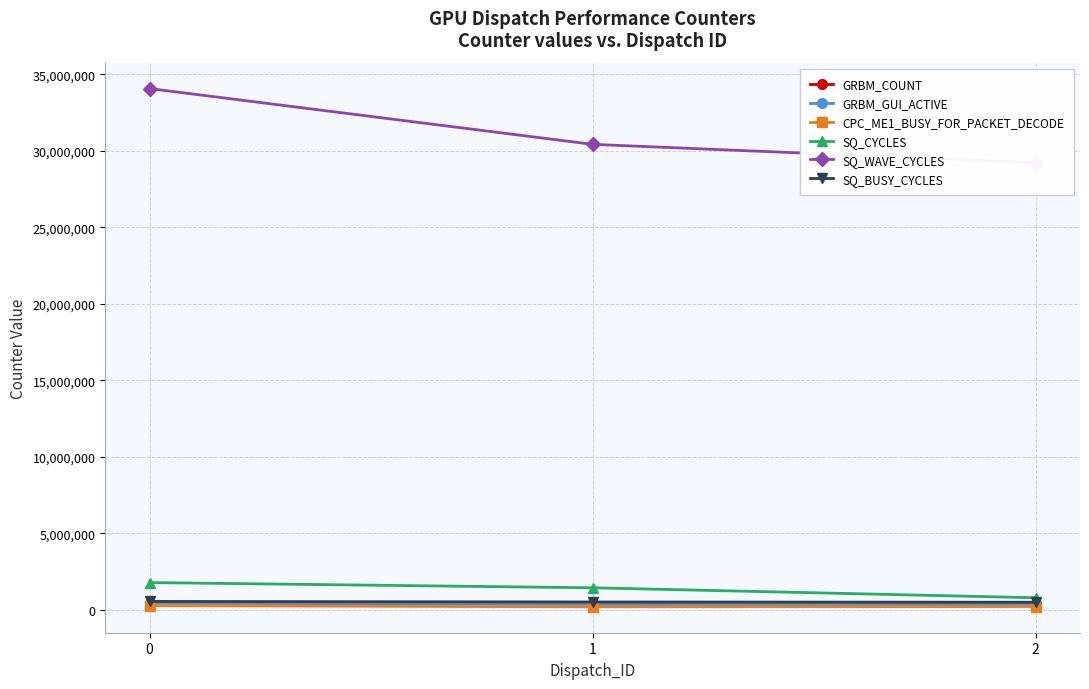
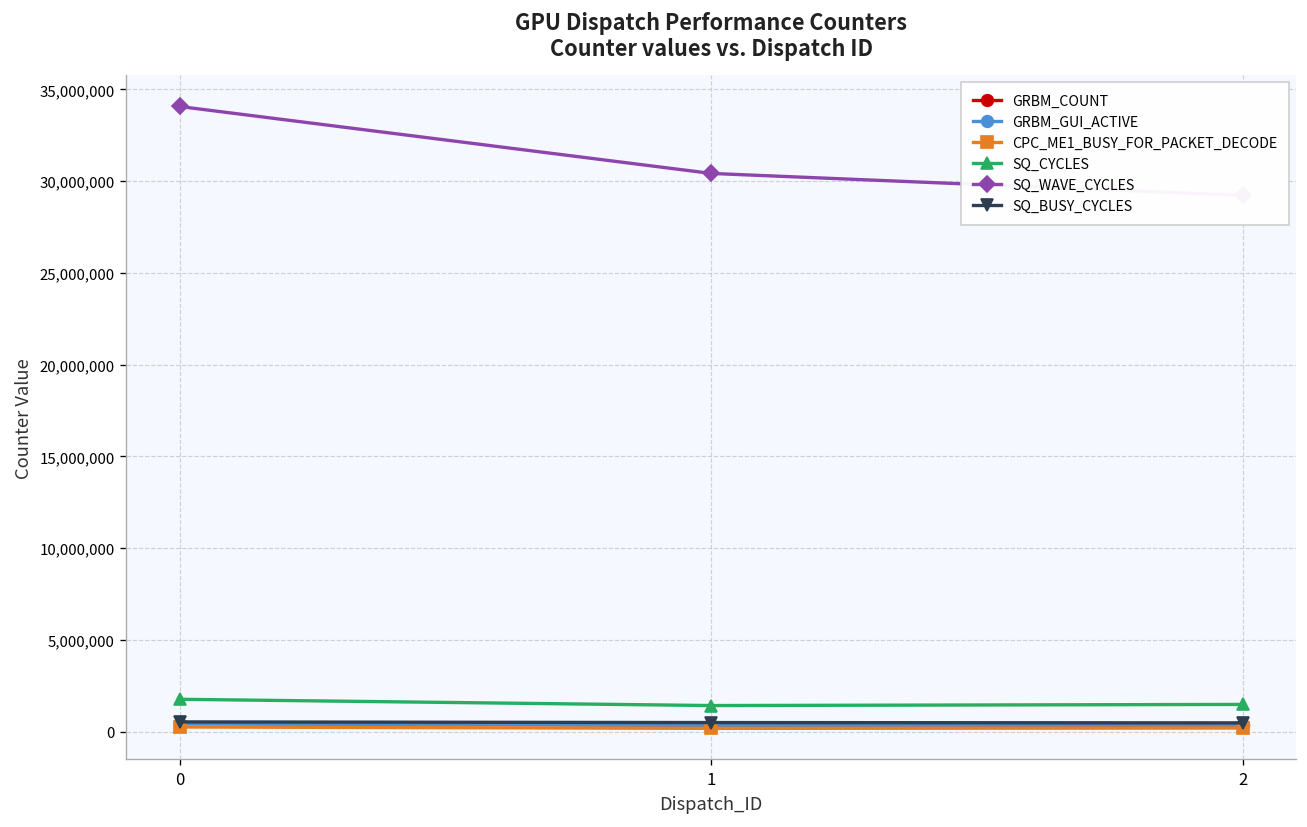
  {
    "CPC_ME1_BUSY_FOR_PACKET_DECODE": {
      "0": "300,000",
      "1": "200,000",
      "2": "200,000"
    },
    "SQ_CYCLES": {
      "0": "1,800,000",
      "1": "1,400,000",
-     "2": "800,000"
+     "2": "1,500,000"
    },
    "SQ_WAVE_CYCLES": {
      "0": "34,100,000",
      "1": "30,400,000"
    }
  }
